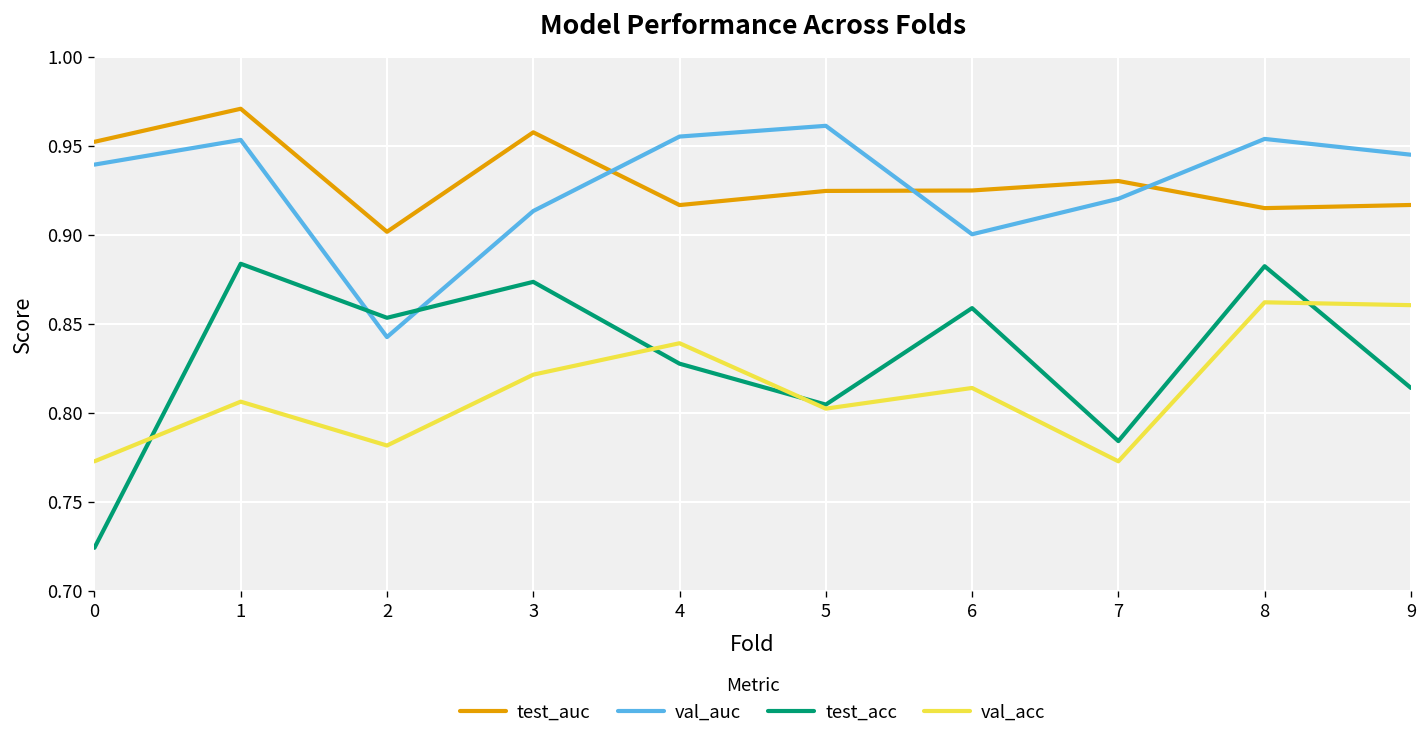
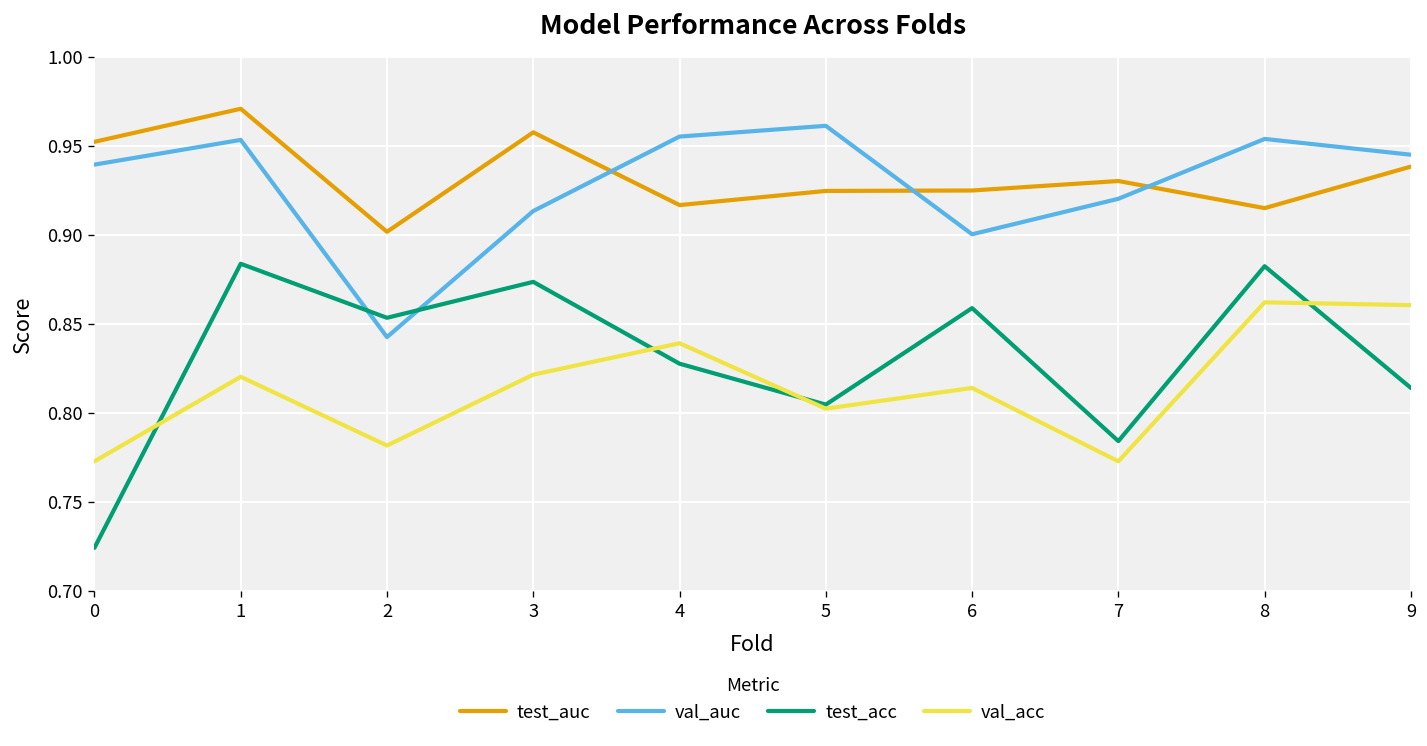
  {
    "test_auc": {
      "0": 0.952,
      "1": 0.971,
      "2": 0.902,
      "3": 0.958,
      "4": 0.917,
      "5": 0.925,
      "6": 0.925,
      "7": 0.930,
      "8": 0.915,
-     "9": 0.917
+     "9": 0.938
    },
    "val_auc": {
      "0": 0.939,
      "1": 0.953,
      "2": 0.843,
      "3": 0.913,
      "4": 0.955,
      "5": 0.961,
      "6": 0.900,
      "7": 0.920,
      "8": 0.954,
      "9": 0.945
    },
    "test_acc": {
      "0": 0.724,
      "1": 0.884,
      "2": 0.853,
      "3": 0.874,
      "4": 0.828,
      "5": 0.805,
      "6": 0.859,
      "7": 0.784,
      "8": 0.882,
      "9": 0.814
    },
    "val_acc": {
      "0": 0.773,
-     "1": 0.806,
+     "1": 0.820,
      "2": 0.782,
      "3": 0.821,
      "4": 0.839,
      "5": 0.802,
      "6": 0.814,
      "7": 0.773,
      "8": 0.862,
      "9": 0.860
    }
  }
